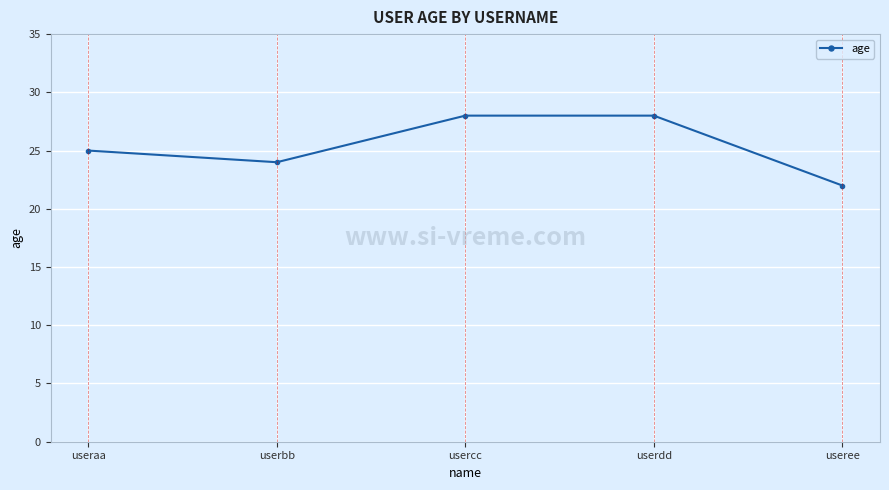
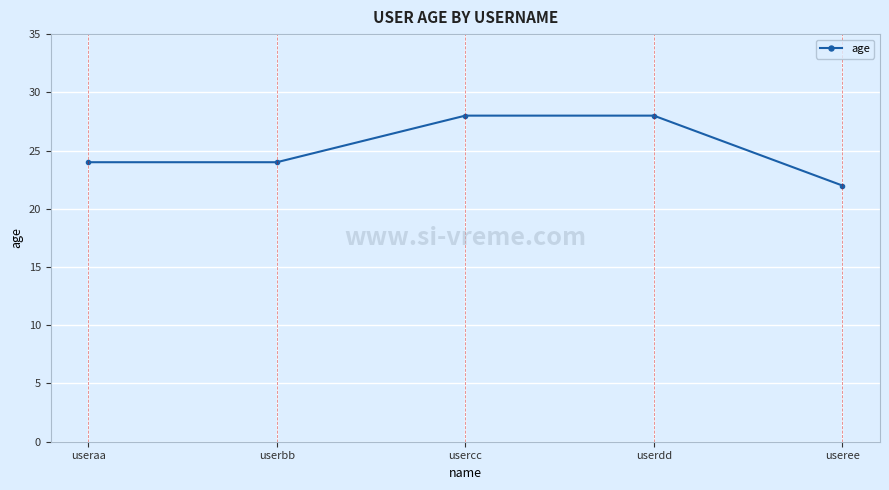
  {
-   "useraa": 25,
+   "useraa": 24,
    "userbb": 24,
    "usercc": 28,
    "userdd": 28,
    "useree": 22
  }
